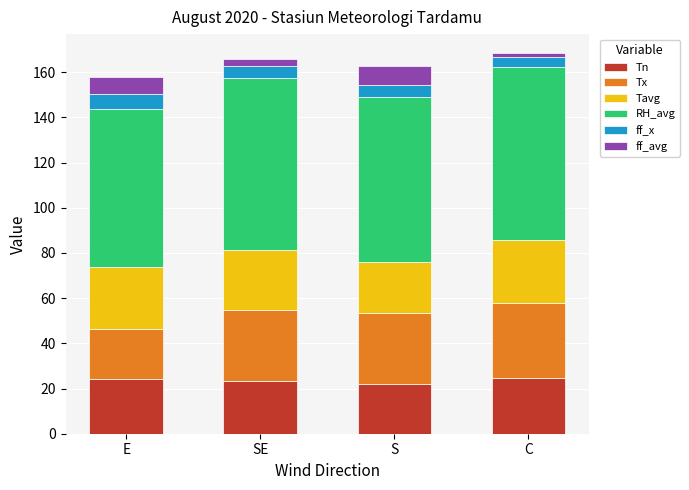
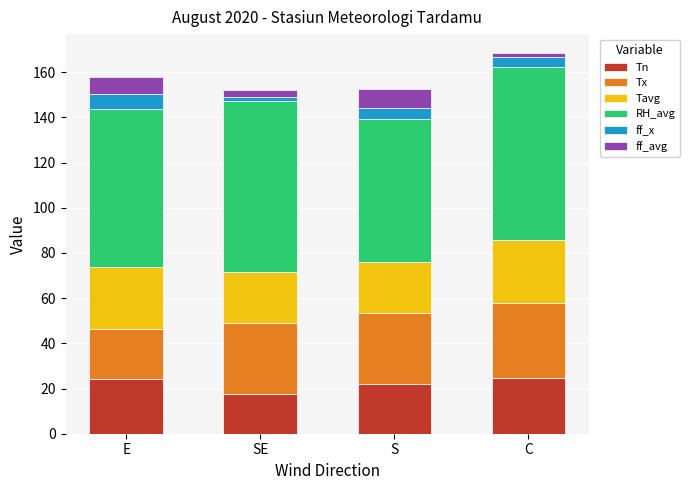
  {
    "Tn": {
      "E": 24,
-     "SE": 23,
+     "SE": 18,
      "S": 22,
      "C": 25
    },
    "Tx": {
      "E": 22,
      "SE": 31,
      "S": 31,
      "C": 33
    },
    "Tavg": {
      "E": 27,
-     "SE": 27,
+     "SE": 23,
      "S": 23,
      "C": 28
    },
    "RH_avg": {
      "E": 70,
      "SE": 76,
-     "S": 73,
+     "S": 63,
      "C": 77
    },
    "ff_x": {
      "E": 7,
-     "SE": 5,
+     "SE": 2,
      "S": 5,
      "C": 5
    },
    "ff_avg": {
      "E": 7,
      "SE": 3,
      "S": 9,
      "C": 2
    }
  }
